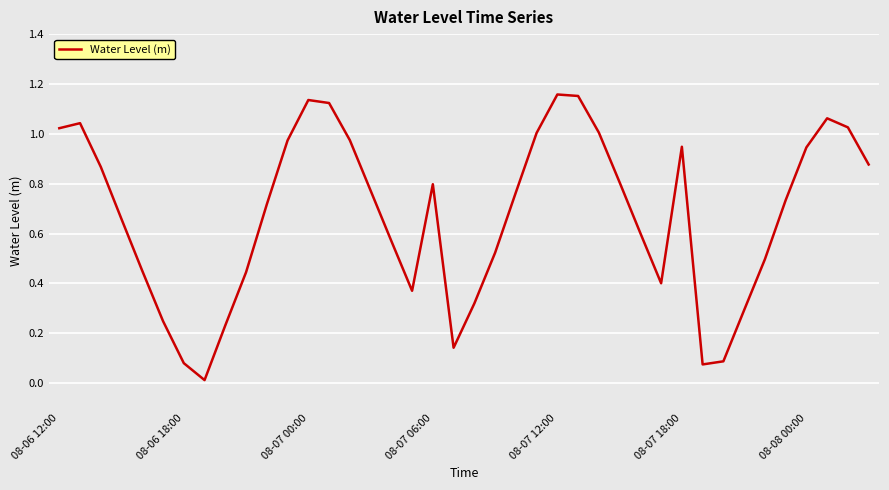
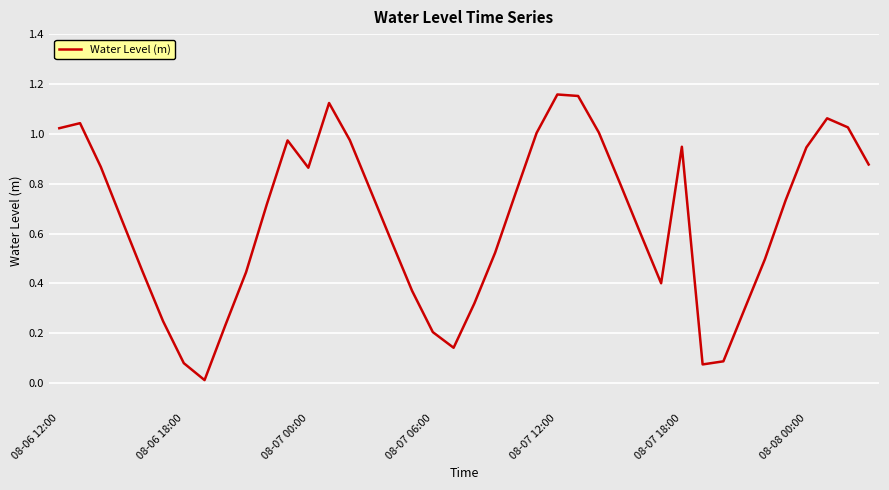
  {
    "08-06 12:00": 1.02,
    "08-06 18:00": 0.08,
-   "08-07 00:00": 1.14,
-   "08-07 06:00": 0.80,
+   "08-07 00:00": 0.86,
+   "08-07 06:00": 0.20,
    "08-07 12:00": 1.16,
    "08-07 18:00": 0.95,
    "08-08 00:00": 0.95
  }
